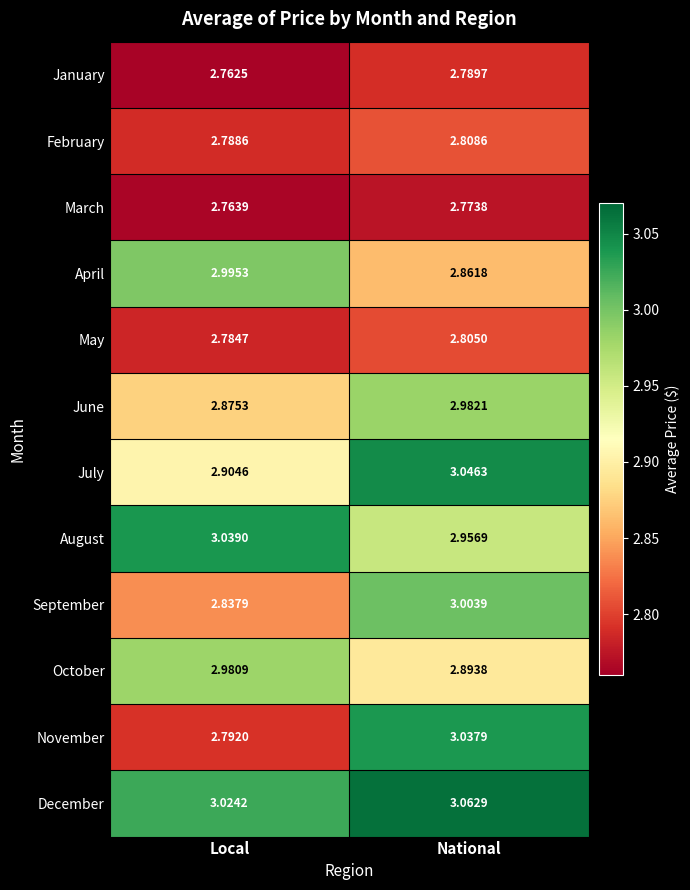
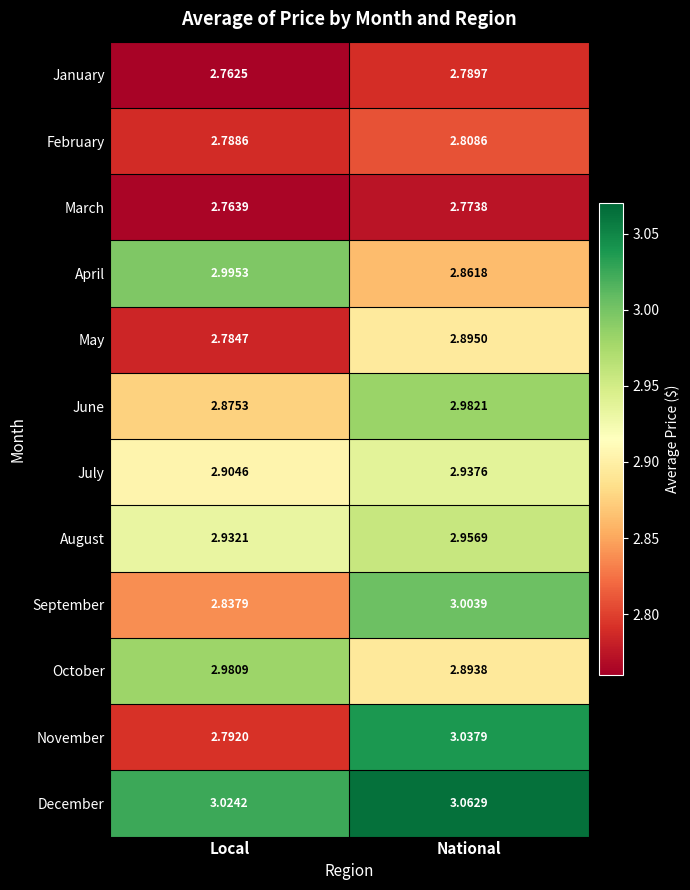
  {
    "January": {
      "Local": 2.7625,
      "National": 2.7897
    },
    "February": {
      "Local": 2.7886,
      "National": 2.8086
    },
    "March": {
      "Local": 2.7639,
      "National": 2.7738
    },
    "April": {
      "Local": 2.9953,
      "National": 2.8618
    },
    "May": {
      "Local": 2.7847,
-     "National": 2.8050
+     "National": 2.8950
    },
    "June": {
      "Local": 2.8753,
      "National": 2.9821
    },
    "July": {
      "Local": 2.9046,
-     "National": 3.0463
+     "National": 2.9376
    },
    "August": {
-     "Local": 3.0390,
+     "Local": 2.9321,
      "National": 2.9569
    },
    "September": {
      "Local": 2.8379,
      "National": 3.0039
    },
    "October": {
      "Local": 2.9809,
      "National": 2.8938
    },
    "November": {
      "Local": 2.7920,
      "National": 3.0379
    },
    "December": {
      "Local": 3.0242,
      "National": 3.0629
    }
  }
